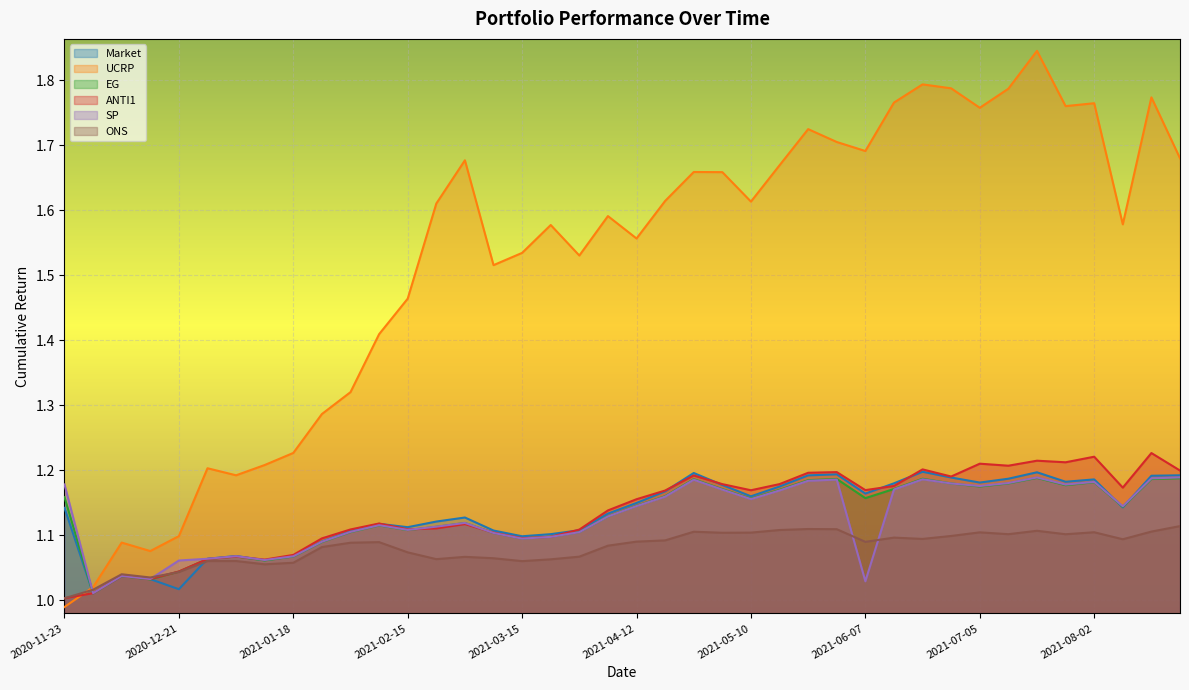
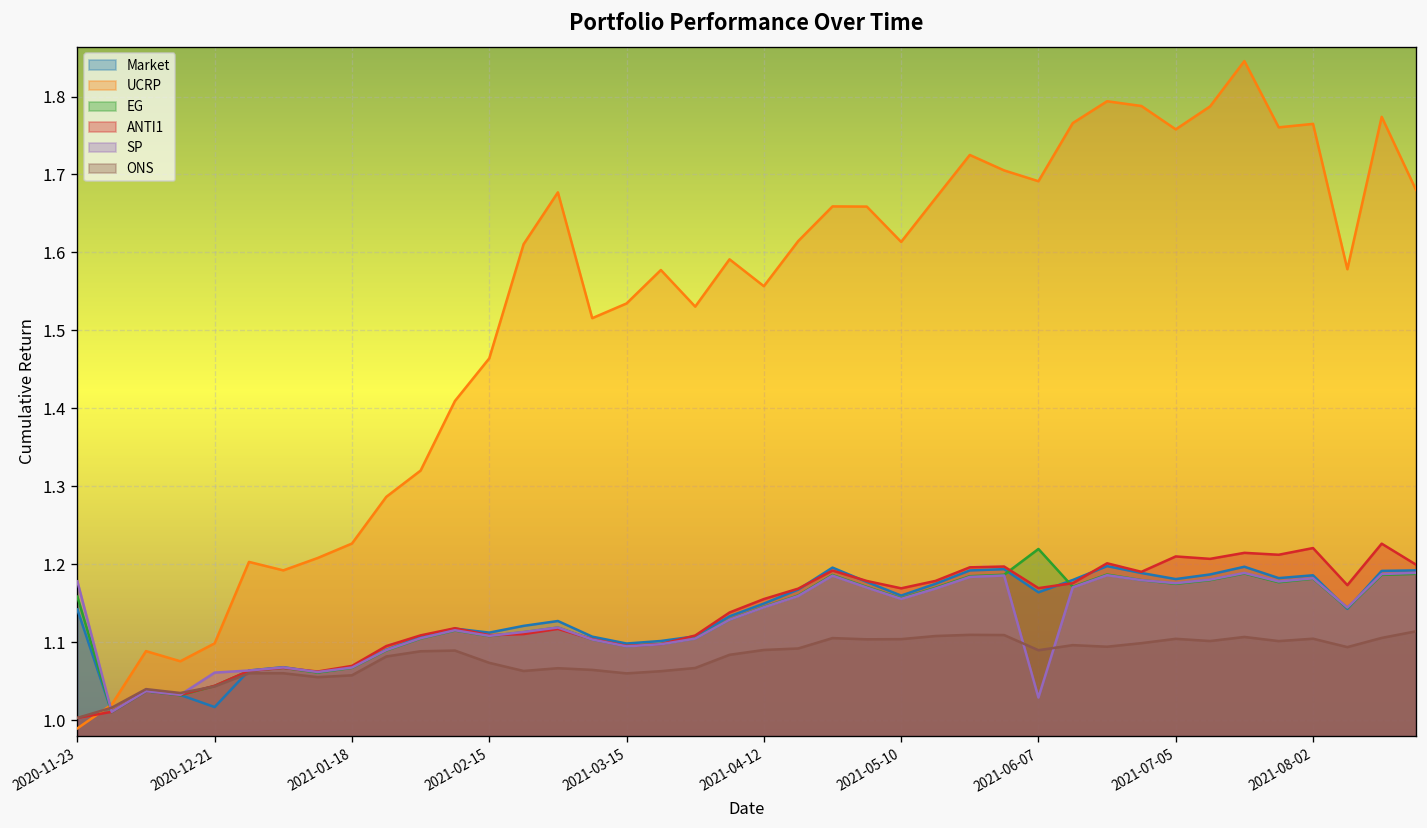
  {
    "Market": {
      "2020-11-23": 1.14,
      "2020-12-21": 1.02,
      "2021-04-12": 1.15,
      "2021-06-07": 1.16,
      "2021-07-05": 1.18
    },
    "EG": {
      "2020-11-23": 1.16,
-     "2021-06-07": 1.16
+     "2021-06-07": 1.22
    },
    "SP": {
      "2020-11-23": 1.18,
      "2020-12-21": 1.06,
      "2021-06-07": 1.03
    }
  }
